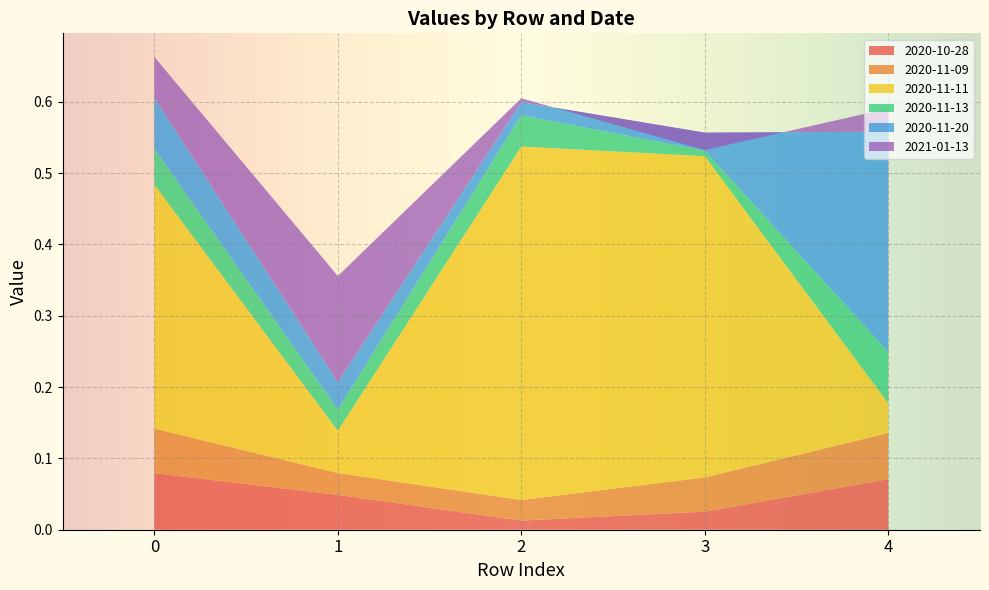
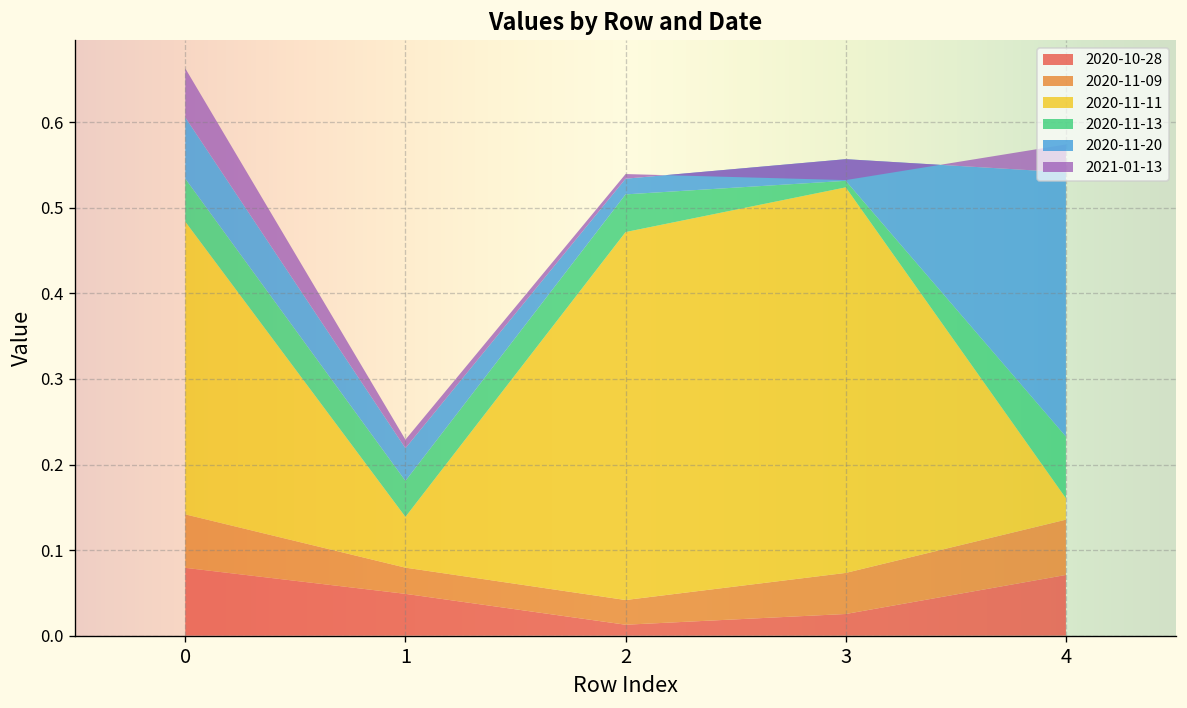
  {
    "2020-11-11": {
      "0": 0.34,
      "1": 0.06,
-     "2": 0.50,
+     "2": 0.43,
      "3": 0.45,
-     "4": 0.04
+     "4": 0.03
    },
    "2020-11-13": {
      "0": 0.05,
-     "1": 0.03,
+     "1": 0.04,
      "2": 0.04,
      "3": 0.01,
      "4": 0.07
    },
    "2020-11-20": {
      "0": 0.07,
      "1": 0.04,
      "2": 0.02
    },
    "2021-01-13": {
      "0": 0.06,
-     "1": 0.15,
+     "1": 0.01,
      "2": 0.01
    }
  }
